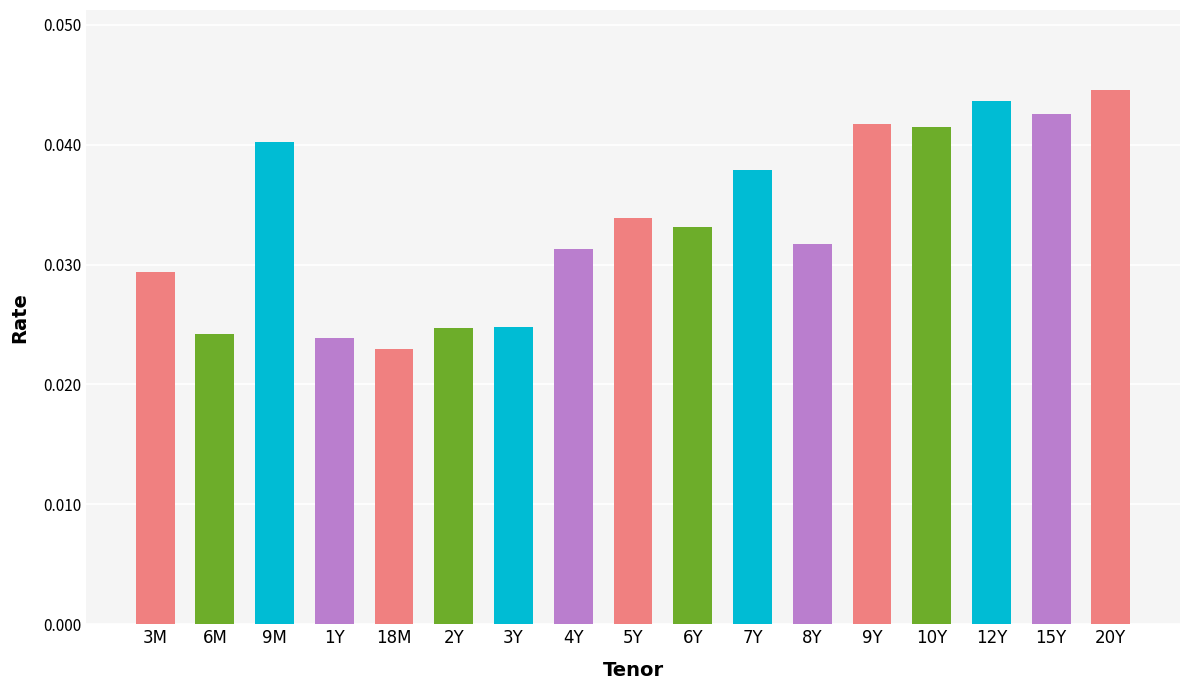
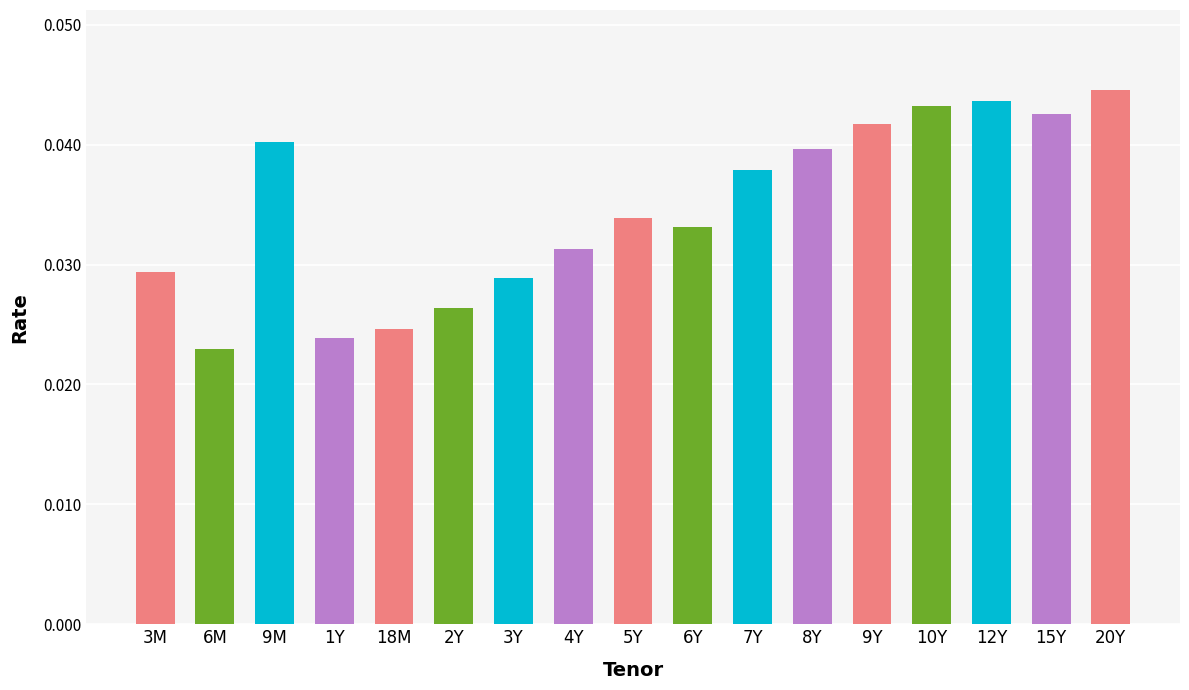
  {
    "3M": 0.0293,
-   "6M": 0.0242,
+   "6M": 0.0230,
    "9M": 0.0402,
    "1Y": 0.0239,
-   "18M": 0.0230,
-   "2Y": 0.0247,
-   "3Y": 0.0248,
+   "18M": 0.0247,
+   "2Y": 0.0264,
+   "3Y": 0.0289,
    "4Y": 0.0313,
    "5Y": 0.0339,
    "6Y": 0.0331,
    "7Y": 0.0379,
-   "8Y": 0.0318,
+   "8Y": 0.0396,
    "9Y": 0.0417,
-   "10Y": 0.0415,
+   "10Y": 0.0433,
    "12Y": 0.0437,
    "15Y": 0.0426,
    "20Y": 0.0446
  }
